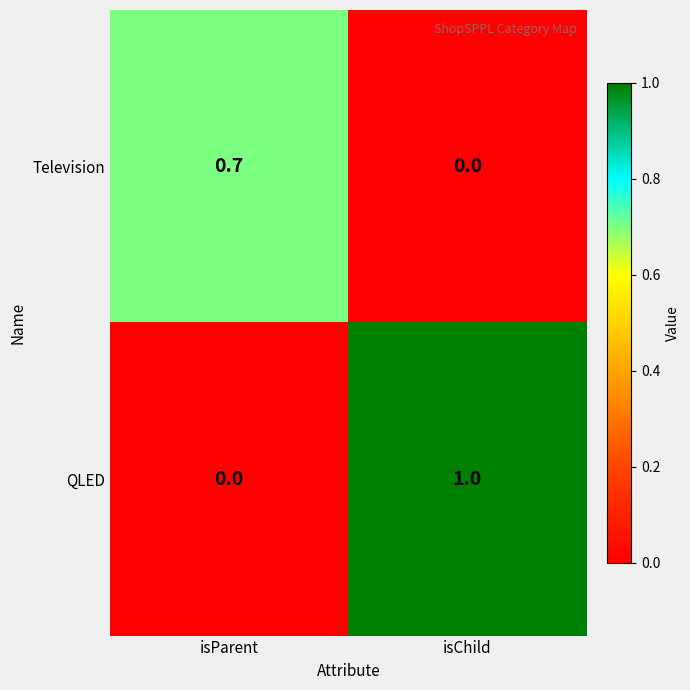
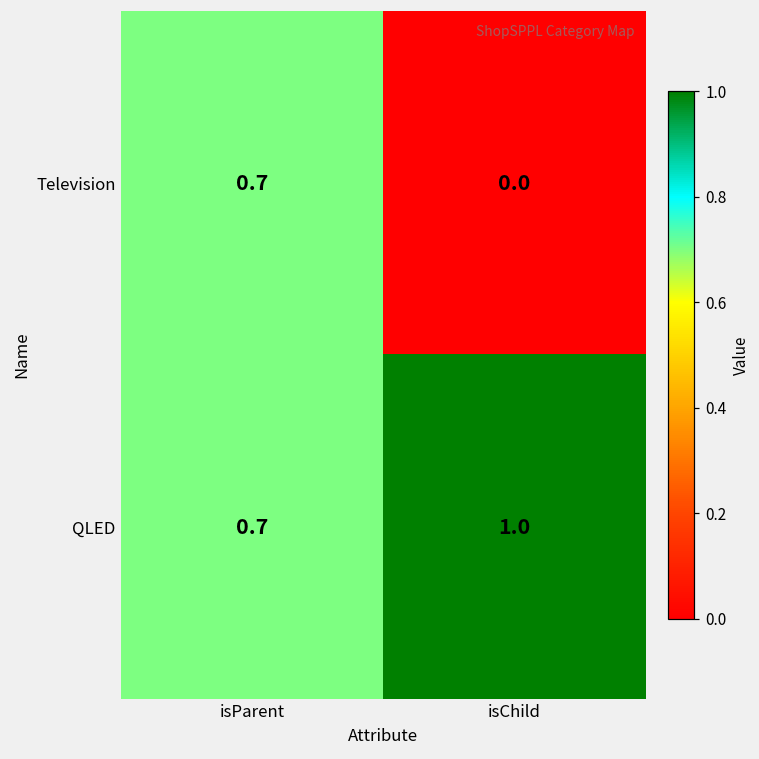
  {
    "Television": {
      "isParent": 0.7
    },
    "QLED": {
-     "isParent": 0.0,
+     "isParent": 0.7,
      "isChild": 1.0
    }
  }
